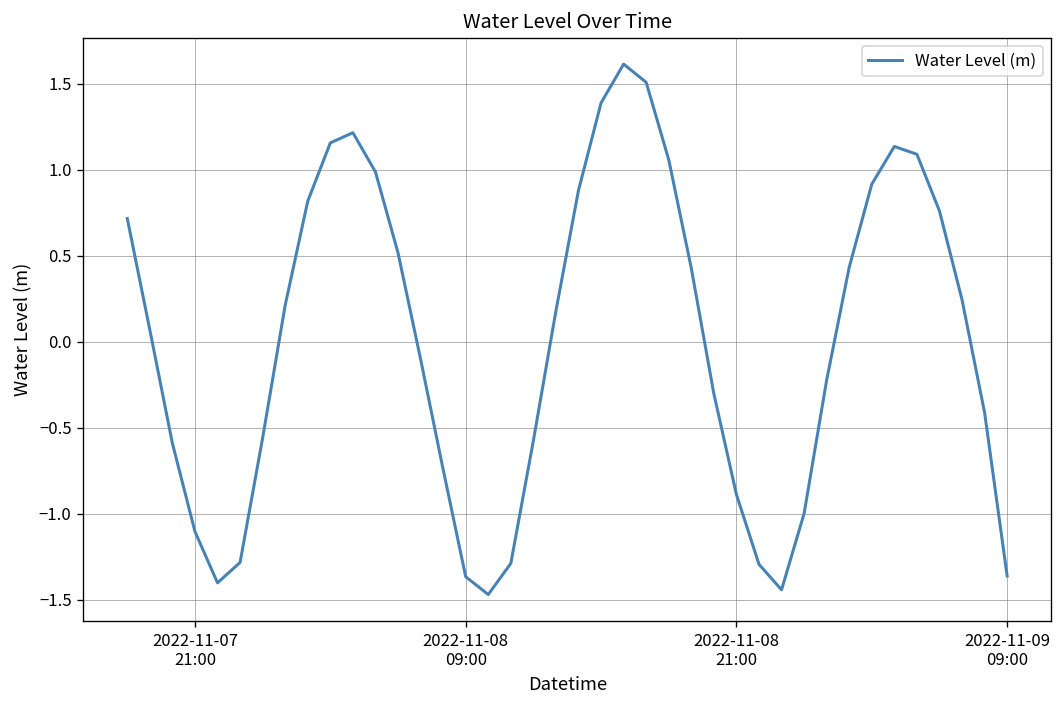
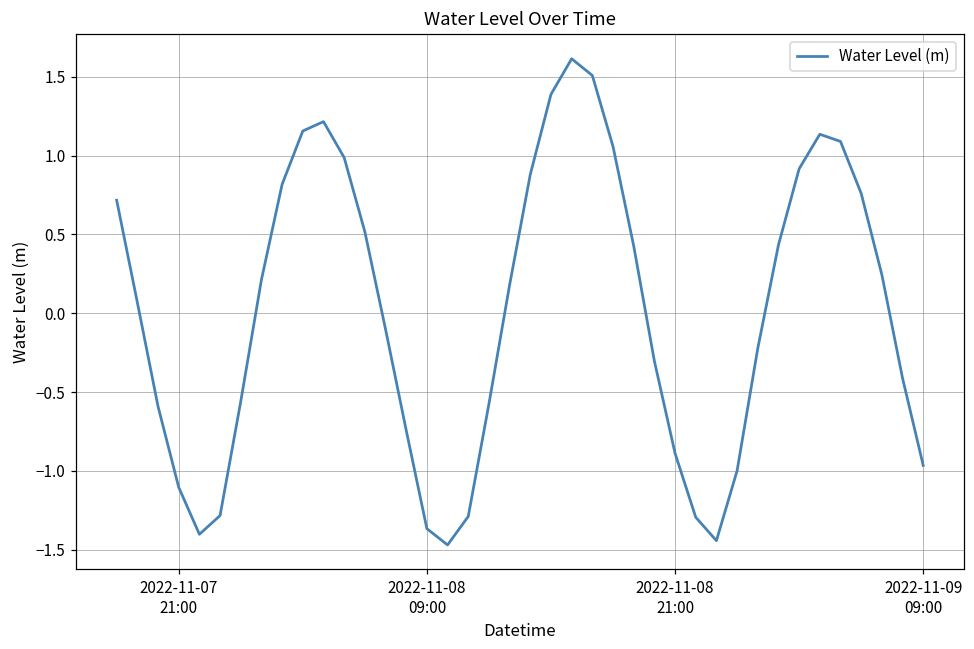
  {
    "2022-11-07 21:00": -1.10,
    "2022-11-08 09:00": -1.37,
    "2022-11-08 21:00": -0.89,
-   "2022-11-09 09:00": -1.36
+   "2022-11-09 09:00": -0.97
  }
